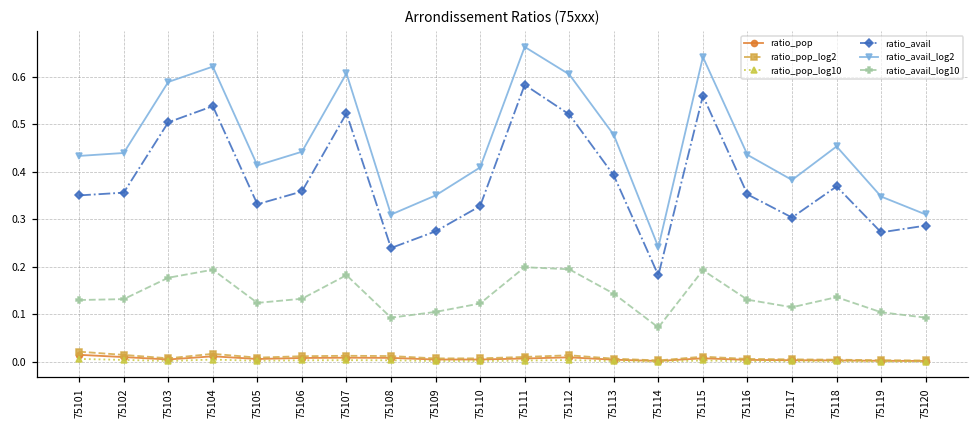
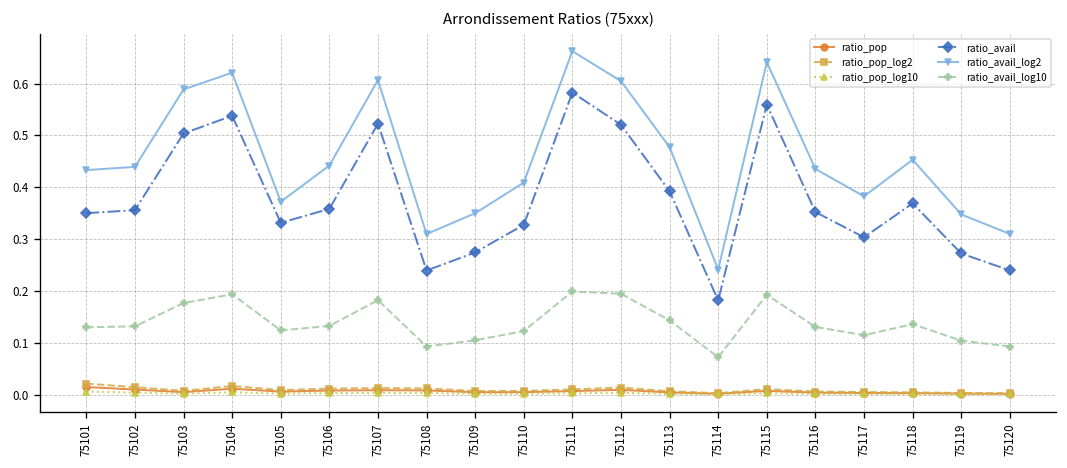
  {
    "ratio_avail": {
      "75101": 0.35,
      "75102": 0.36,
      "75103": 0.50,
      "75104": 0.54,
      "75105": 0.33,
      "75106": 0.36,
      "75107": 0.52,
      "75108": 0.24,
      "75109": 0.27,
      "75110": 0.33,
      "75111": 0.58,
      "75112": 0.52,
      "75113": 0.39,
      "75114": 0.18,
      "75115": 0.56,
      "75116": 0.35,
      "75117": 0.30,
      "75118": 0.37,
      "75119": 0.27,
-     "75120": 0.29
+     "75120": 0.24
    },
    "ratio_avail_log2": {
      "75101": 0.43,
      "75102": 0.44,
      "75103": 0.59,
      "75104": 0.62,
-     "75105": 0.41,
+     "75105": 0.37,
      "75106": 0.44,
      "75107": 0.61,
      "75108": 0.31,
      "75109": 0.35,
      "75110": 0.41,
      "75111": 0.66,
      "75112": 0.60,
      "75113": 0.48,
      "75114": 0.24,
      "75115": 0.64,
      "75116": 0.44,
      "75117": 0.38,
      "75118": 0.45,
      "75119": 0.35,
      "75120": 0.31
    },
    "ratio_avail_log10": {
      "75101": 0.13,
      "75102": 0.13,
      "75103": 0.18,
      "75104": 0.19,
      "75105": 0.12,
      "75106": 0.13,
      "75107": 0.18,
      "75108": 0.09,
      "75109": 0.11,
      "75110": 0.12,
      "75111": 0.20,
      "75112": 0.19,
      "75113": 0.14,
      "75114": 0.07,
      "75115": 0.19,
      "75116": 0.13,
      "75117": 0.12,
      "75118": 0.14,
      "75119": 0.10,
      "75120": 0.09
    }
  }
